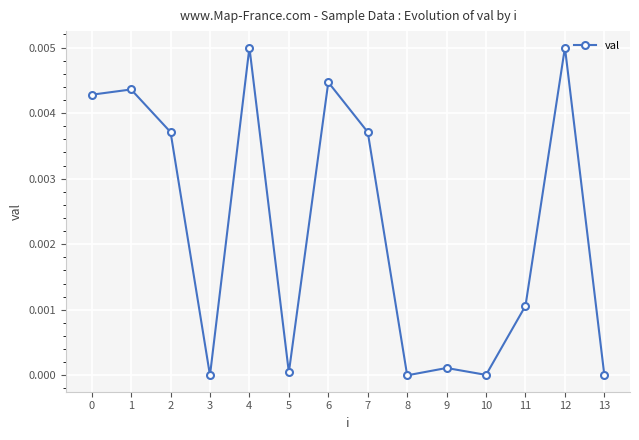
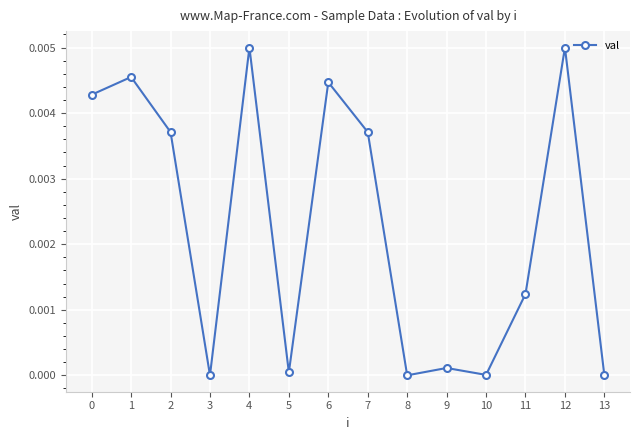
  {
    "0": 0.0043,
-   "1": 0.0044,
+   "1": 0.0046,
    "2": 0.0037,
    "3": 0.0000,
    "4": 0.0050,
    "5": 0.0000,
    "6": 0.0045,
    "7": 0.0037,
    "8": 0.0000,
    "9": 0.0001,
    "10": 0.0000,
-   "11": 0.0011,
+   "11": 0.0012,
    "12": 0.0050,
    "13": 0.0000
  }
